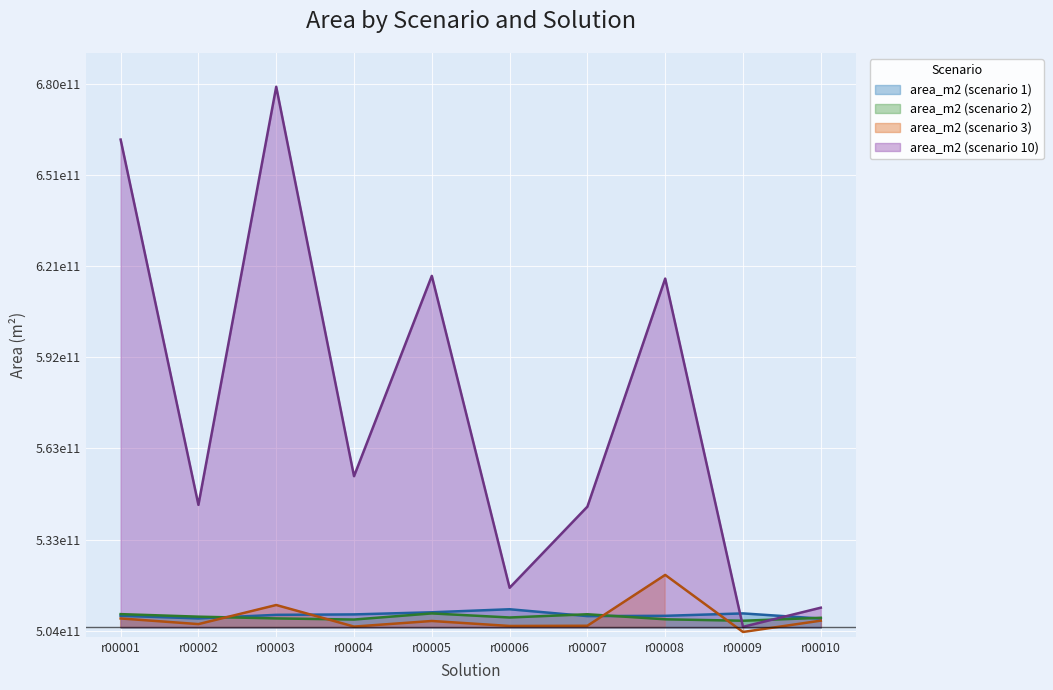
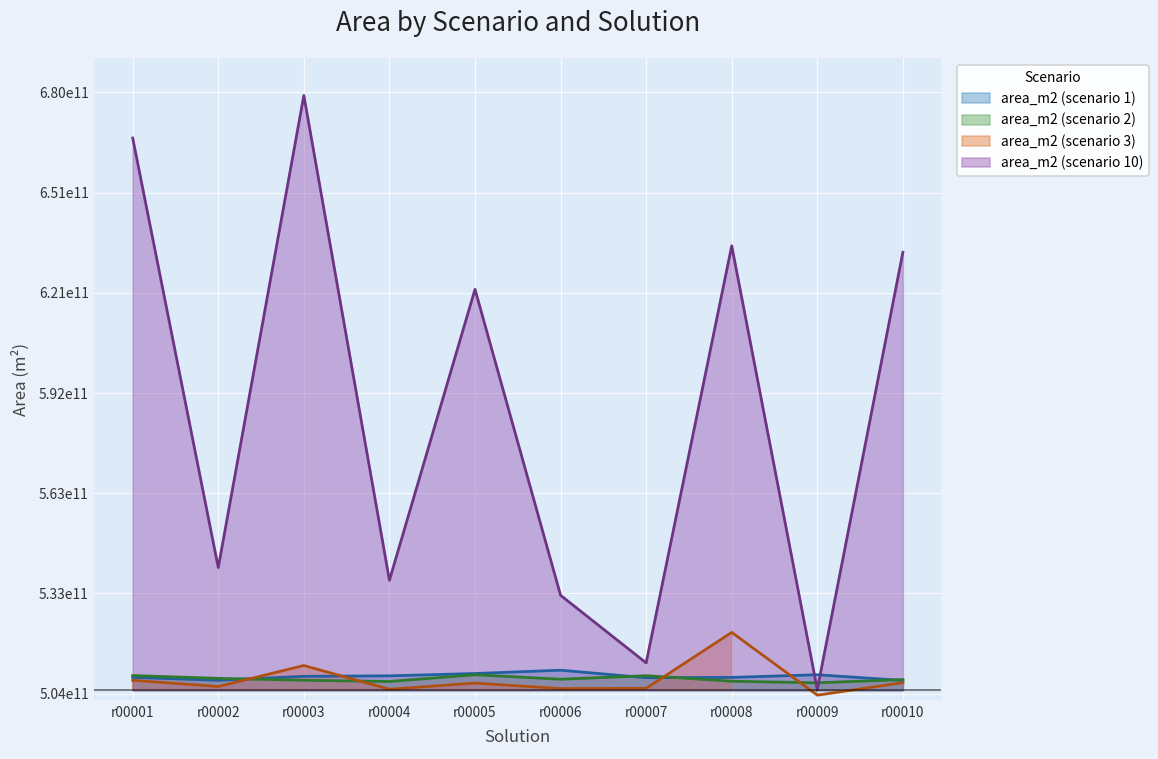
  {
    "area_m2 (scenario 1)": {
      "r00003": 509000000000,
      "r00004": 509000000000,
      "r00006": 511000000000,
      "r00008": 509000000000,
      "r00009": 510000000000
    },
    "area_m2 (scenario 2)": {
      "r00003": 508000000000,
      "r00004": 508000000000,
      "r00006": 508000000000,
      "r00008": 508000000000,
      "r00009": 507000000000
    },
    "area_m2 (scenario 10)": {
-     "r00001": 662000000000,
-     "r00002": 544000000000,
+     "r00001": 667000000000,
+     "r00002": 541000000000,
      "r00003": 679000000000,
-     "r00004": 554000000000,
-     "r00005": 618000000000,
-     "r00006": 518000000000,
-     "r00007": 544000000000,
-     "r00008": 617000000000,
+     "r00004": 537000000000,
+     "r00005": 622000000000,
+     "r00006": 533000000000,
+     "r00007": 513000000000,
+     "r00008": 635000000000,
      "r00009": 505000000000,
-     "r00010": 511000000000
+     "r00010": 633000000000
    }
  }
